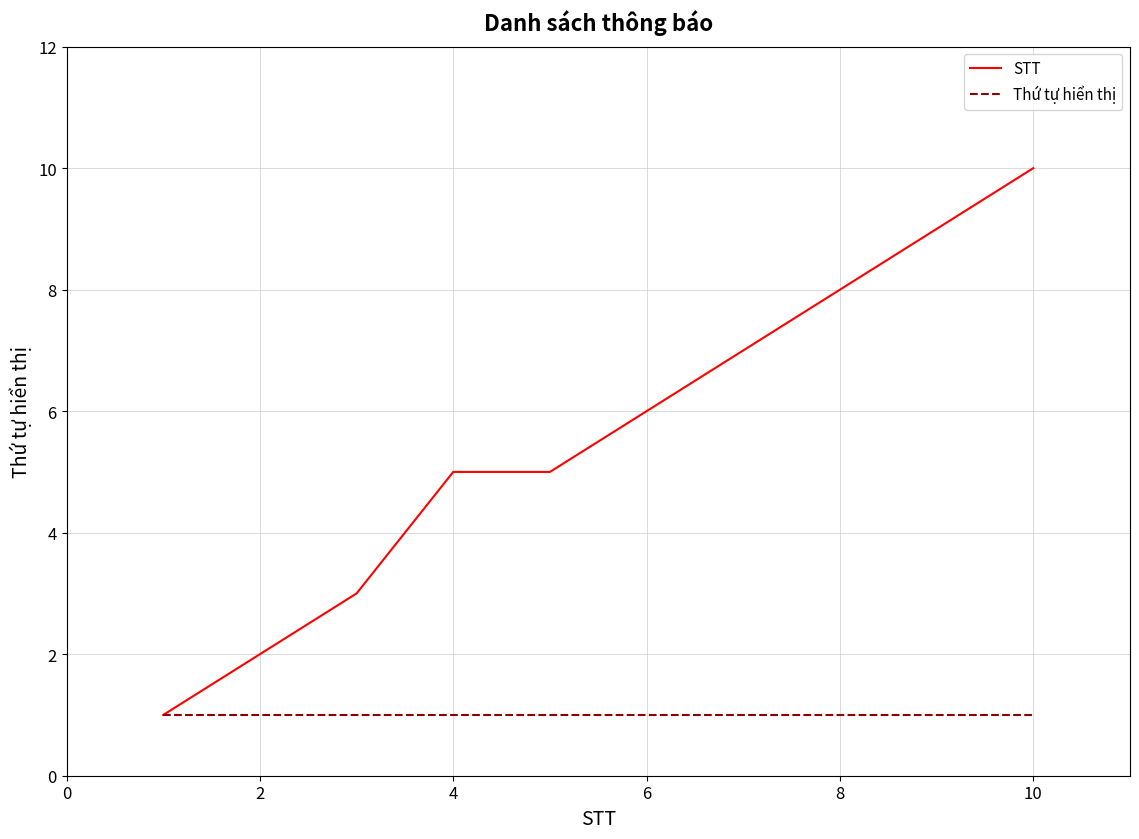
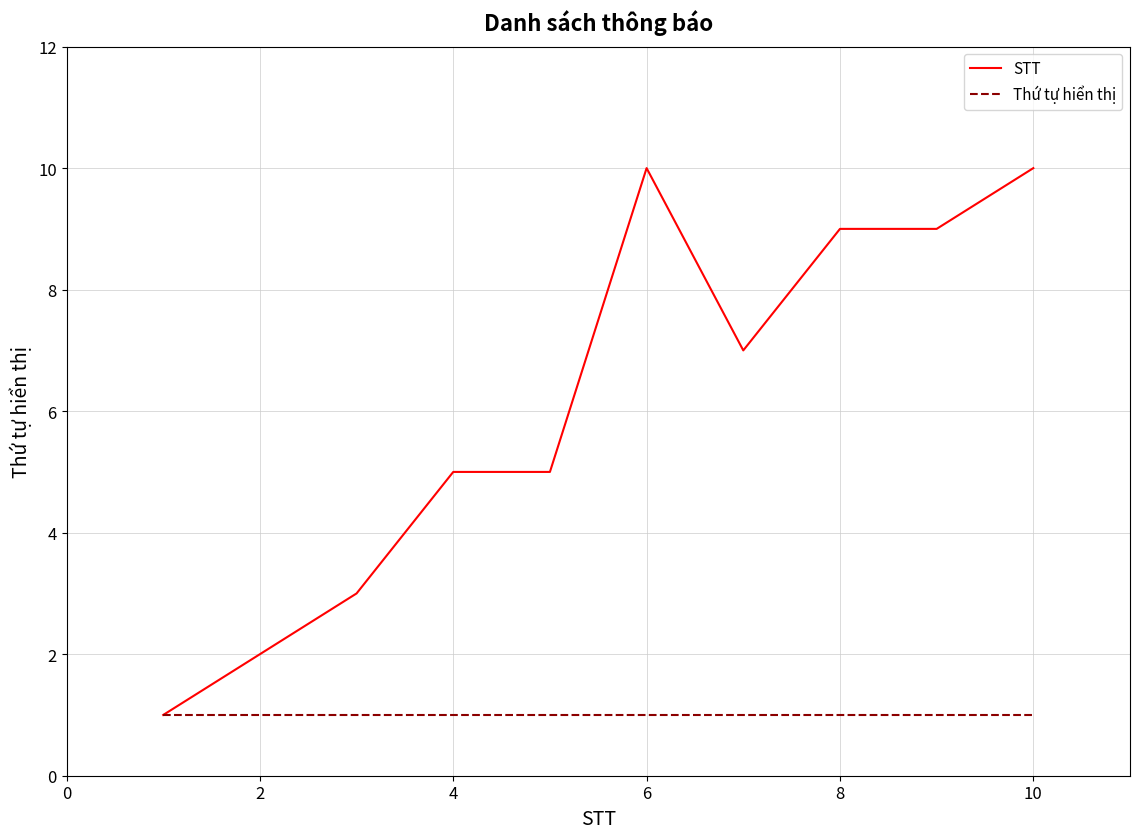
  {
    "STT": {
      "2": 2,
      "4": 5,
-     "6": 6,
-     "8": 8,
+     "6": 10,
+     "8": 9,
      "10": 10
    },
    "Thứ tự hiển thị": {
      "2": 1,
      "4": 1,
      "6": 1,
      "8": 1,
      "10": 1
    }
  }
